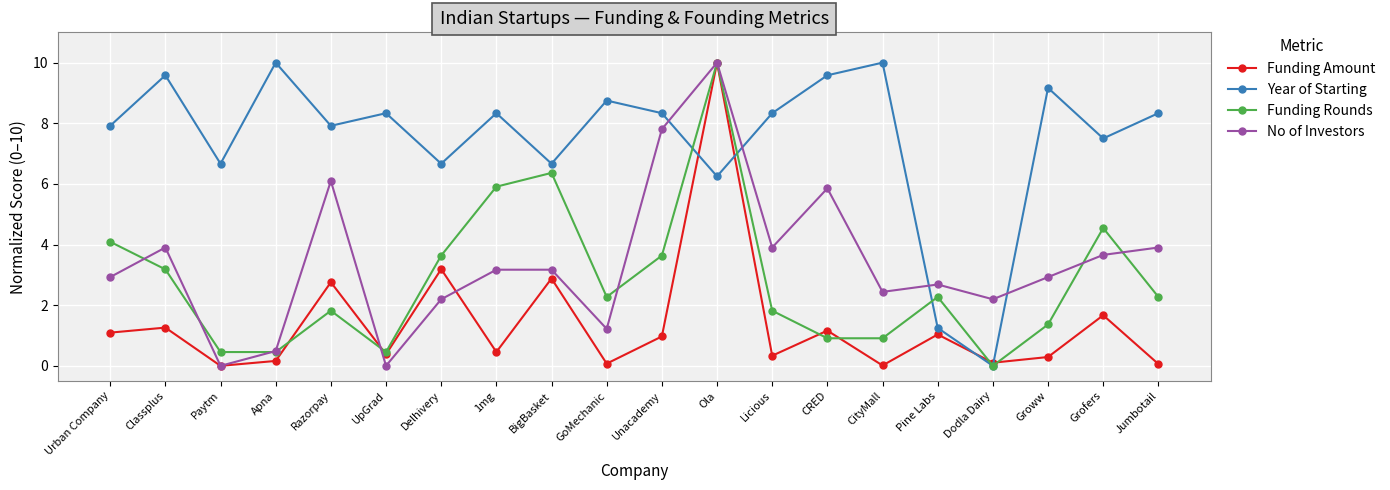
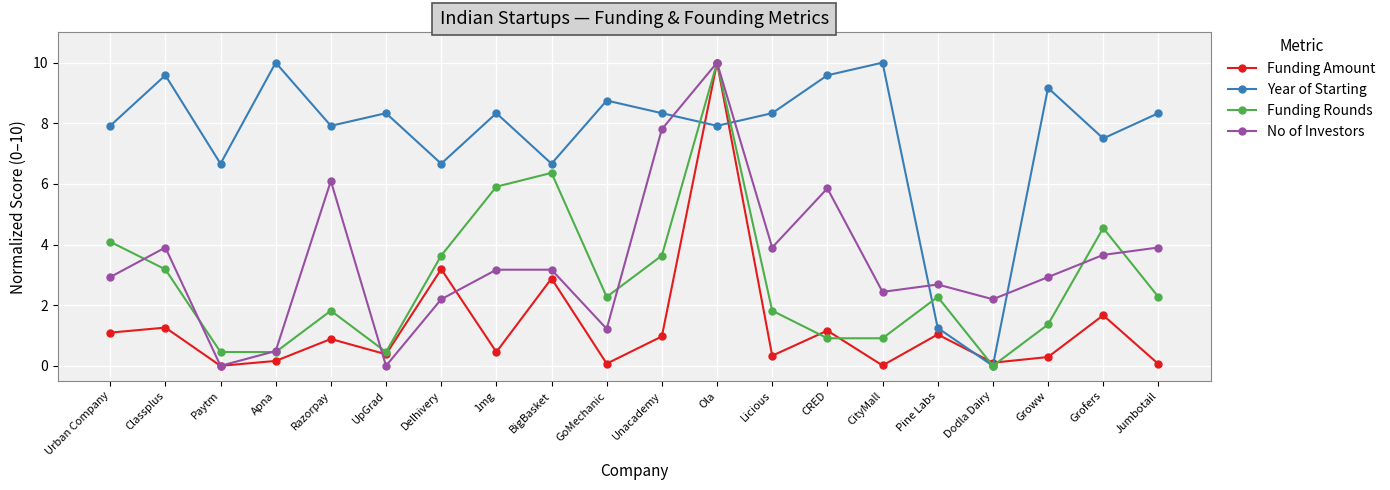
  {
    "Funding Amount": {
      "Urban Company": 1.1,
      "Classplus": 1.3,
      "Apna": 0.2,
-     "Razorpay": 2.8,
+     "Razorpay": 0.9,
      "Delhivery": 3.2,
      "1mg": 0.5,
      "BigBasket": 2.9,
      "GoMechanic": 0.1,
      "Unacademy": 1.0,
      "Licious": 0.3,
      "CRED": 1.2,
      "CityMall": 0.0,
      "Pine Labs": 1.0,
      "Dodla Dairy": 0.1,
      "Groww": 0.3,
      "Grofers": 1.7,
      "Jumbotail": 0.1
    },
    "Year of Starting": {
      "Urban Company": 7.9,
      "Classplus": 9.6,
      "Paytm": 6.7,
      "Apna": 10.0,
      "Razorpay": 7.9,
      "UpGrad": 8.3,
      "Delhivery": 6.7,
      "1mg": 8.3,
      "BigBasket": 6.7,
      "GoMechanic": 8.8,
      "Unacademy": 8.3,
-     "Ola": 6.3,
+     "Ola": 7.9,
      "Licious": 8.3,
      "CRED": 9.6,
      "CityMall": 10.0,
      "Pine Labs": 1.3,
      "Groww": 9.2,
      "Grofers": 7.5,
      "Jumbotail": 8.3
    },
    "Funding Rounds": {
      "Urban Company": 4.1,
      "Classplus": 3.2,
      "Paytm": 0.5,
      "Razorpay": 1.8,
      "Delhivery": 3.6,
      "1mg": 5.9,
      "BigBasket": 6.4,
      "GoMechanic": 2.3,
      "Unacademy": 3.6,
      "Licious": 1.8,
      "CRED": 0.9,
      "CityMall": 0.9,
      "Pine Labs": 2.3,
      "Groww": 1.4,
      "Grofers": 4.5,
      "Jumbotail": 2.3
    },
    "No of Investors": {
      "Urban Company": 2.9,
      "Classplus": 3.9,
      "Razorpay": 6.1,
      "UpGrad": 0.0,
      "Delhivery": 2.2,
      "1mg": 3.2,
      "BigBasket": 3.2,
      "GoMechanic": 1.2,
      "Unacademy": 7.8,
      "Licious": 3.9,
      "CRED": 5.9,
      "CityMall": 2.4,
      "Pine Labs": 2.7,
      "Dodla Dairy": 2.2,
      "Groww": 2.9,
      "Grofers": 3.7,
      "Jumbotail": 3.9
    }
  }
